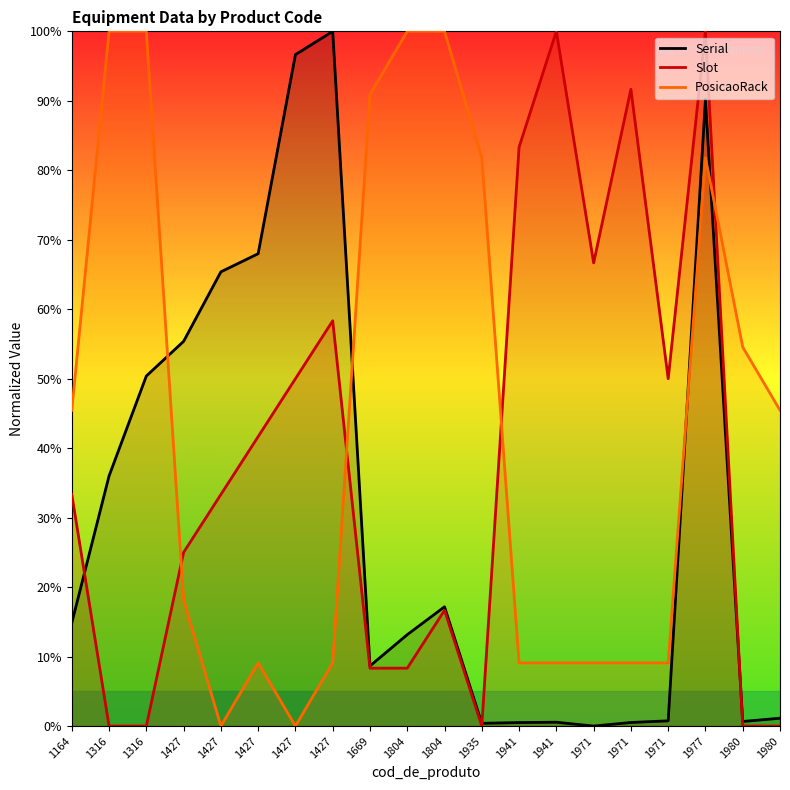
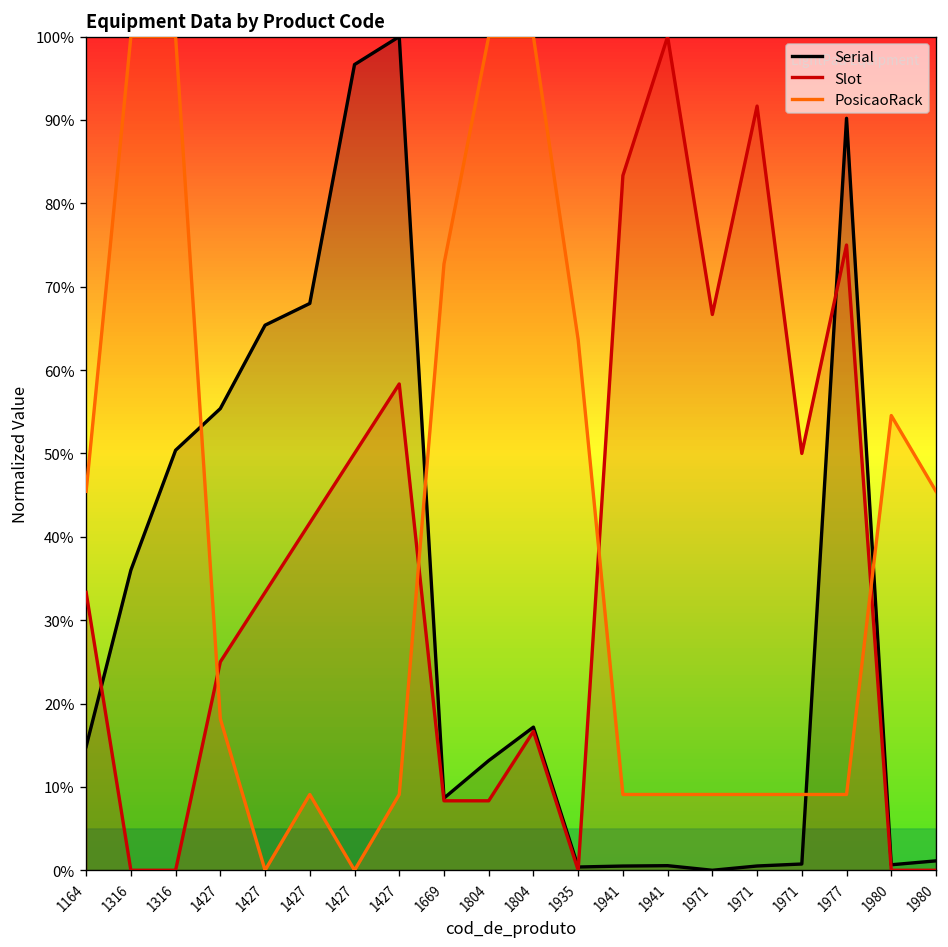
  {
    "Serial": {
      "1164": "15%",
      "1977": "90%"
    },
    "Slot": {
      "1164": "33%",
-     "1977": "100%"
+     "1977": "75%"
    },
    "PosicaoRack": {
      "1164": "45%",
-     "1669": "91%",
-     "1935": "82%",
-     "1977": "82%"
+     "1669": "73%",
+     "1935": "64%",
+     "1977": "9%"
    }
  }
